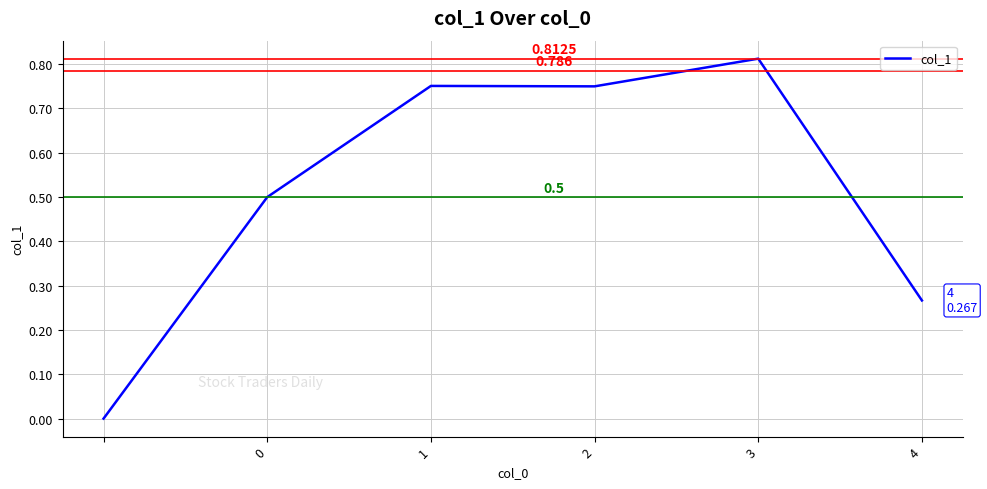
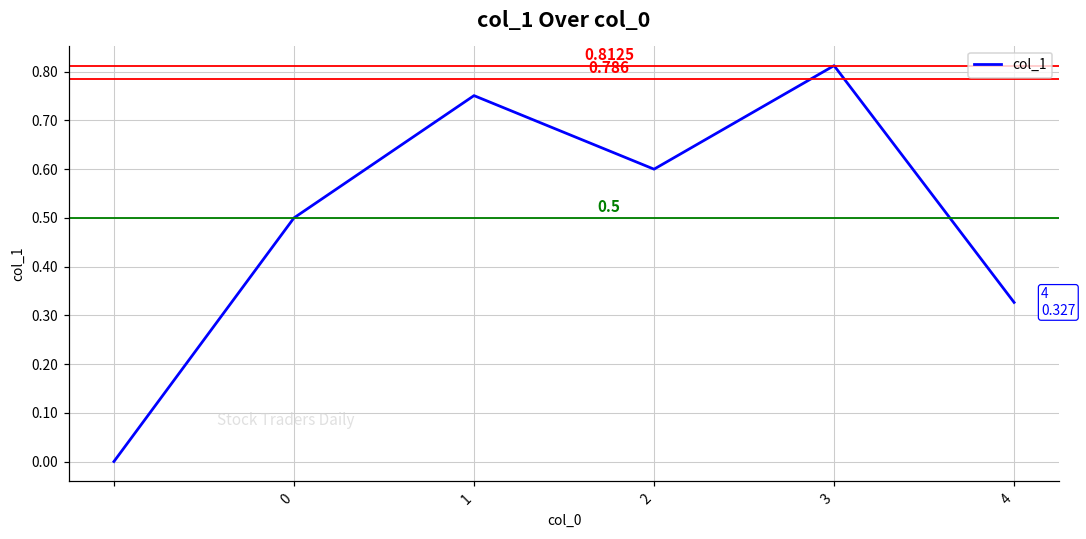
  {
-   "2": 0.75,
-   "4": 0.267
+   "2": 0.60,
+   "4": 0.327
  }
